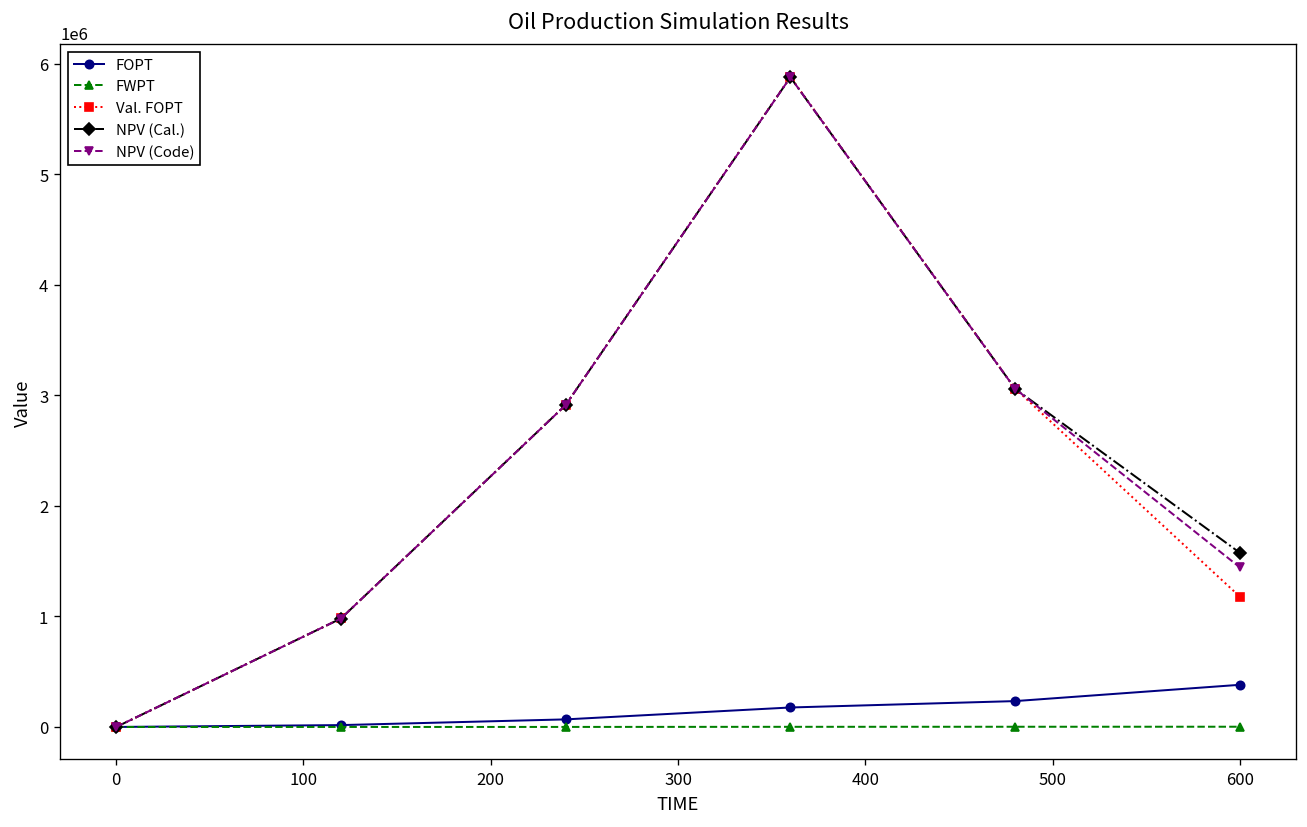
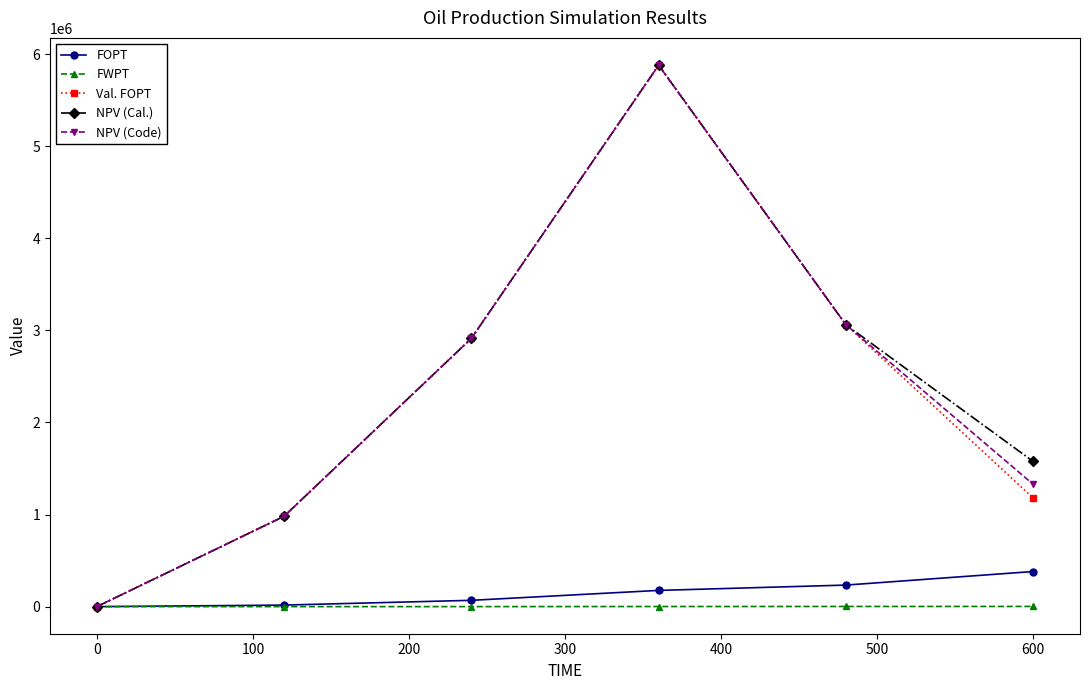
  {
    "FOPT": {
      "600": 400000
    },
    "FWPT": {
      "600": 0
    },
    "Val. FOPT": {
      "600": 1200000
    },
    "NPV (Cal.)": {
      "600": 1600000
    },
    "NPV (Code)": {
-     "600": 1400000
+     "600": 1300000
    }
  }
